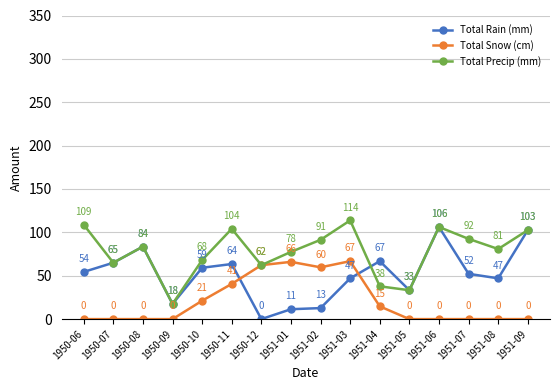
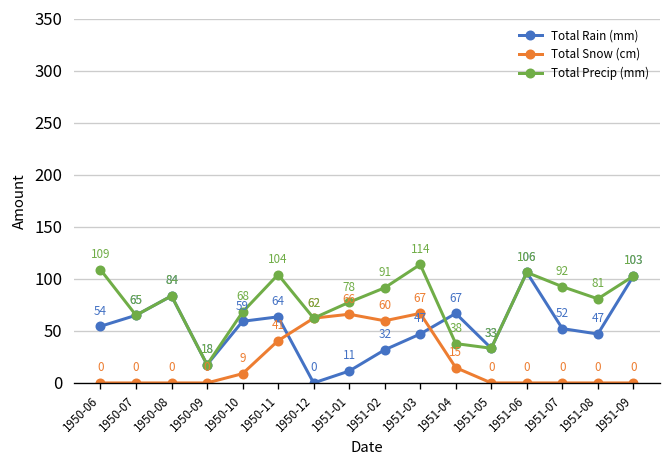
  {
    "Total Rain (mm)": {
      "1950-06": 54,
      "1950-11": 64,
      "1950-12": 0,
      "1951-01": 11,
-     "1951-02": 13,
+     "1951-02": 32,
      "1951-04": 67,
      "1951-07": 52,
      "1951-08": 47
    },
    "Total Snow (cm)": {
      "1950-06": 0,
      "1950-07": 0,
      "1950-08": 0,
-     "1950-10": 21,
+     "1950-10": 9,
      "1950-11": 41,
      "1951-02": 60,
      "1951-03": 67,
      "1951-04": 15,
      "1951-05": 0,
      "1951-06": 0,
      "1951-07": 0,
      "1951-08": 0,
      "1951-09": 0
    },
    "Total Precip (mm)": {
      "1950-06": 109,
      "1950-11": 104,
      "1951-01": 78,
      "1951-02": 91,
      "1951-03": 114,
      "1951-04": 38,
      "1951-07": 92,
      "1951-08": 81
    }
  }
